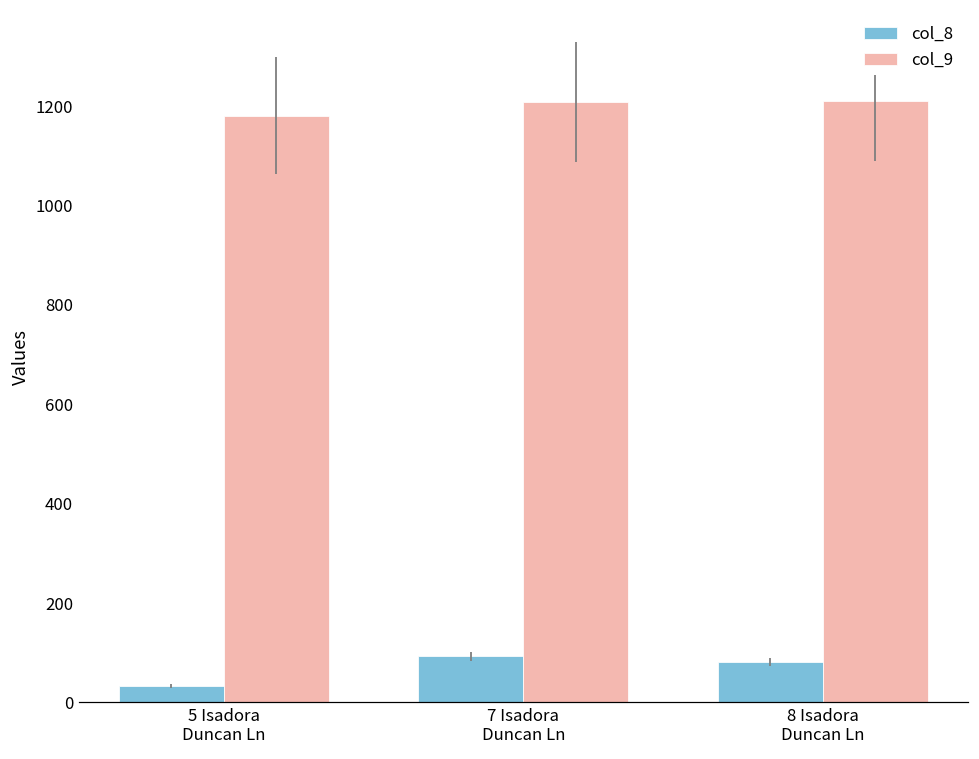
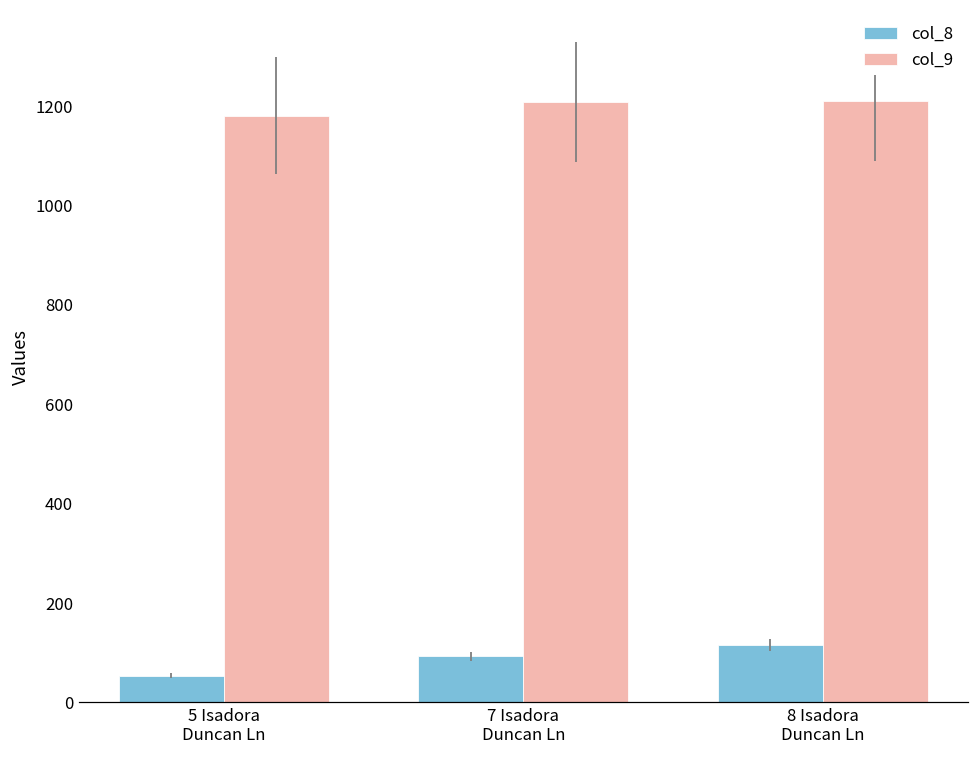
  {
    "col_8": {
-     "5 Isadora Duncan Ln": 30,
+     "5 Isadora Duncan Ln": 50,
      "7 Isadora Duncan Ln": 90,
-     "8 Isadora Duncan Ln": 80
+     "8 Isadora Duncan Ln": 120
    },
    "col_9": {
      "5 Isadora Duncan Ln": 1180,
      "7 Isadora Duncan Ln": 1210,
      "8 Isadora Duncan Ln": 1210
    }
  }
